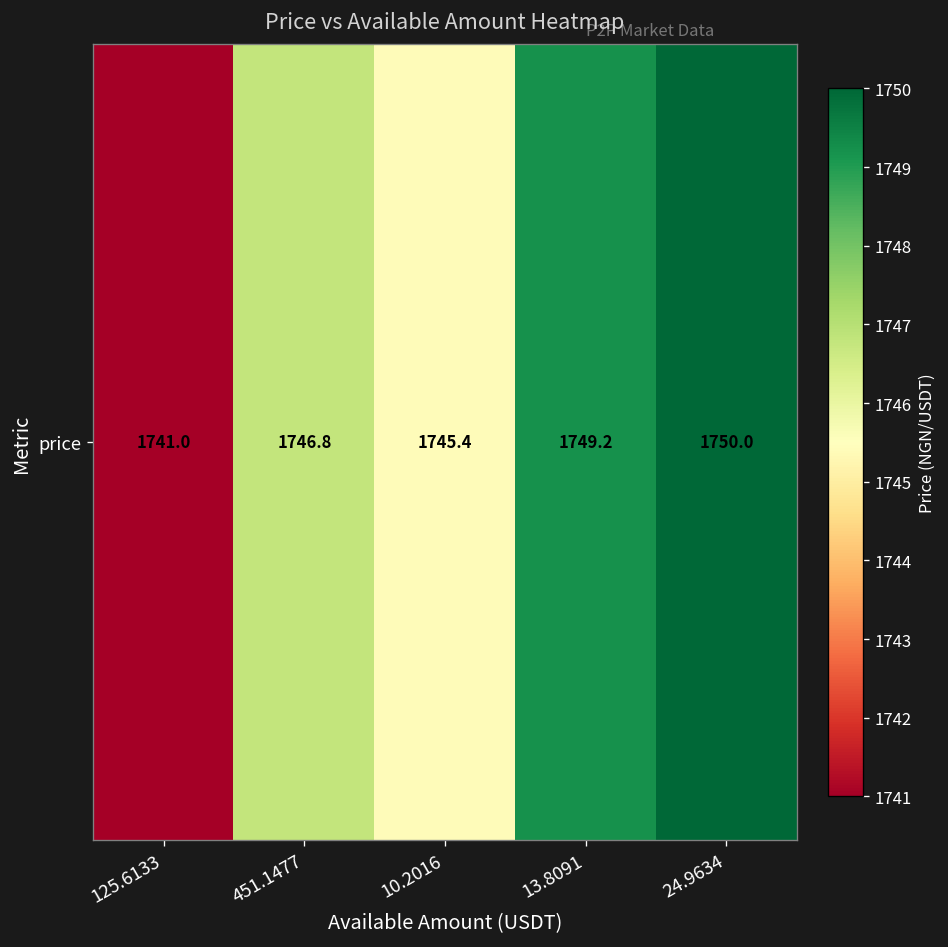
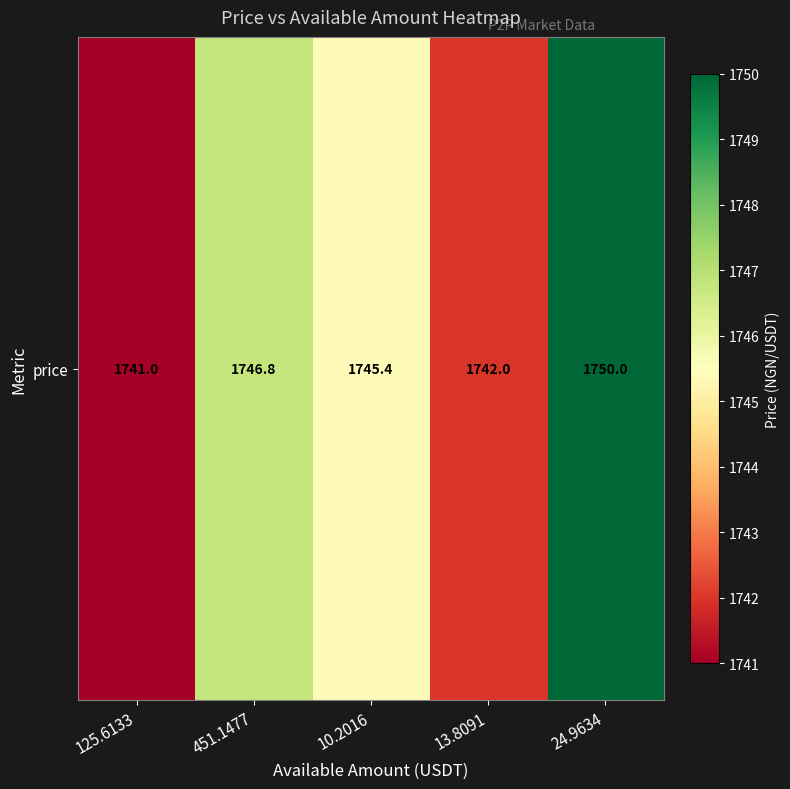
  {
    "price": {
      "125.6133": 1741.0,
      "451.1477": 1746.8,
      "10.2016": 1745.4,
-     "13.8091": 1749.2,
+     "13.8091": 1742.0,
      "24.9634": 1750.0
    }
  }
